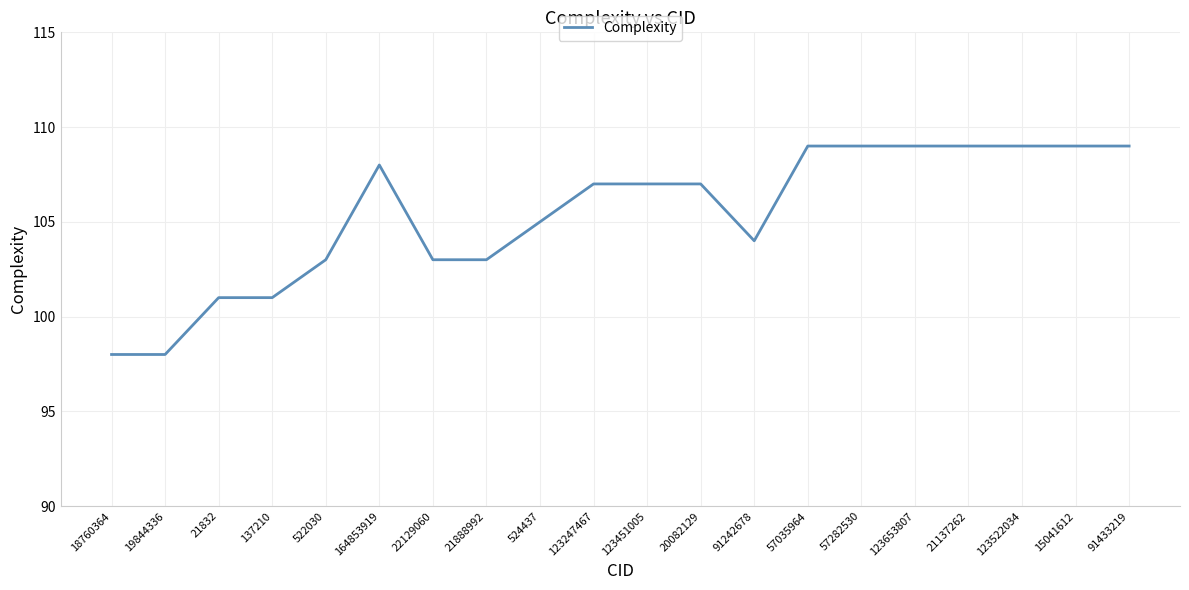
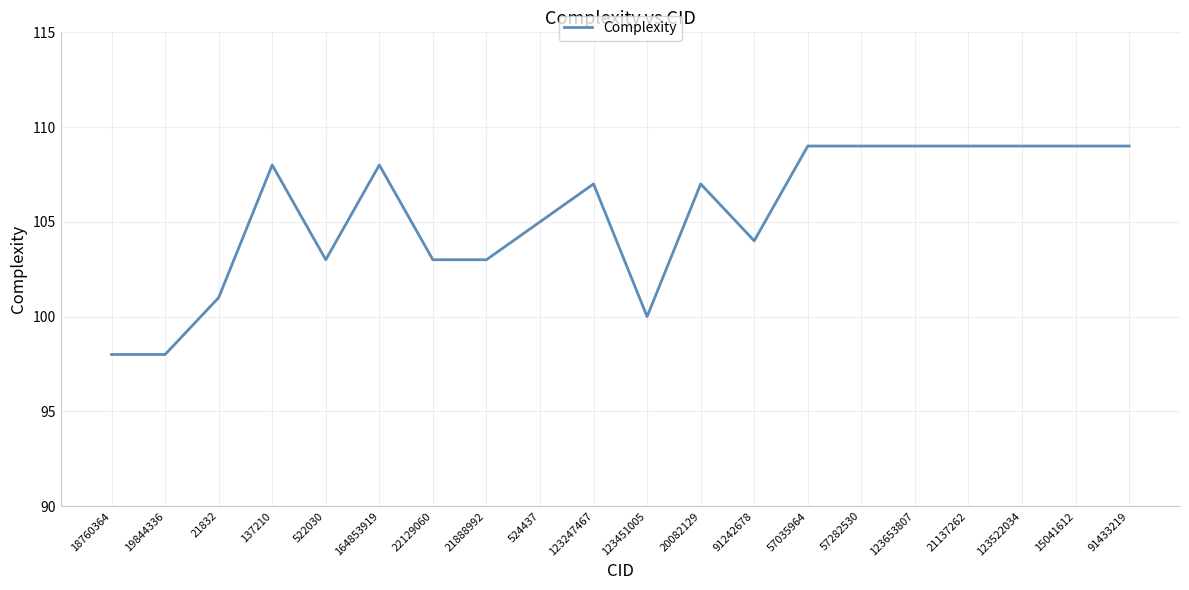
  {
    "18760364": 98,
    "19844336": 98,
    "21832": 101,
-   "137210": 101,
+   "137210": 108,
    "522030": 103,
    "164853919": 108,
    "22129060": 103,
    "21888992": 103,
    "524437": 105,
    "123247467": 107,
-   "123451005": 107,
+   "123451005": 100,
    "20082129": 107,
    "91242678": 104,
    "57035964": 109,
    "57282530": 109,
    "123653807": 109,
    "21137262": 109,
    "123522034": 109,
    "15041612": 109,
    "91433219": 109
  }
